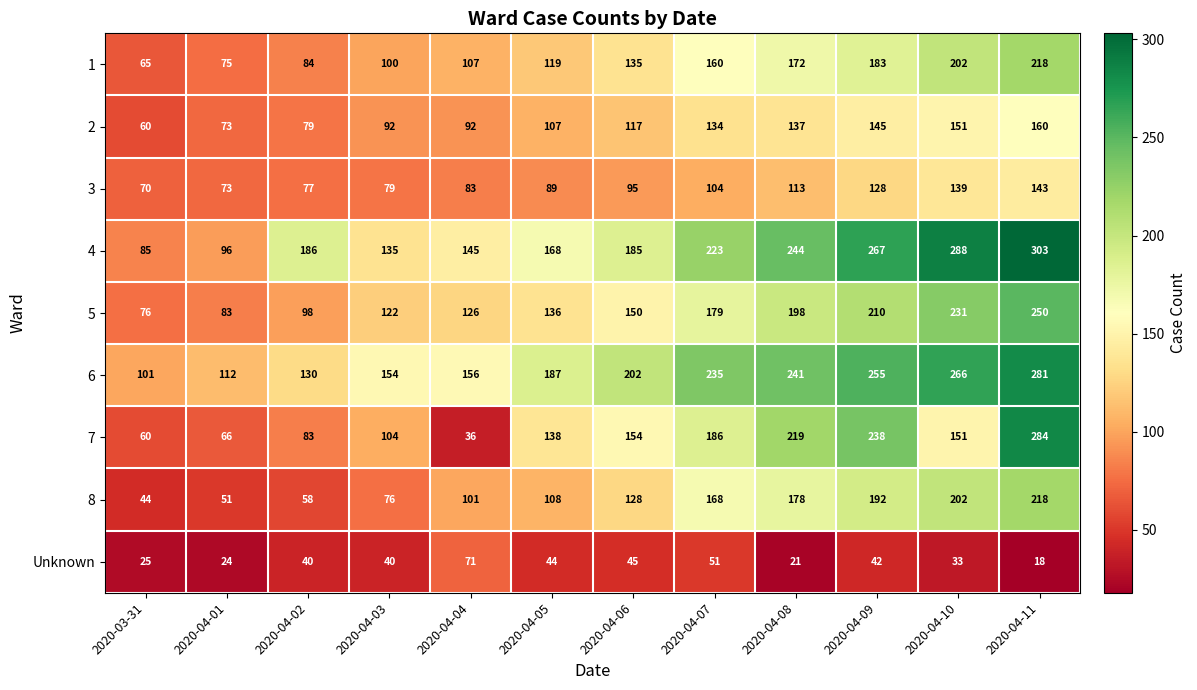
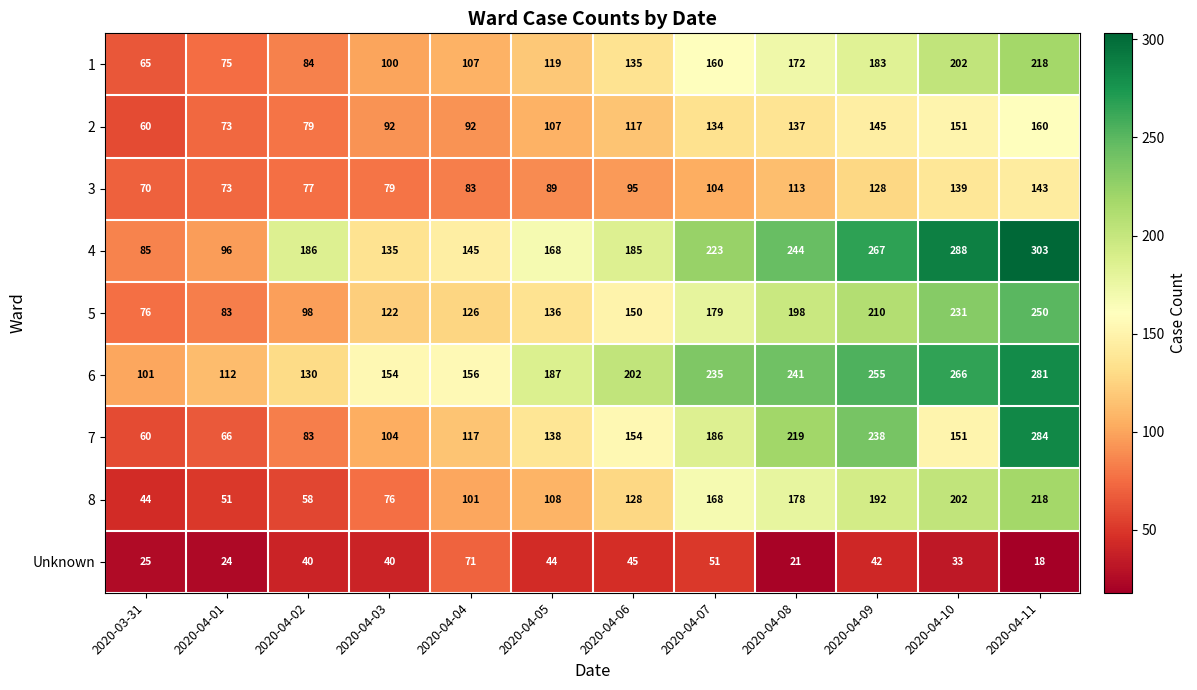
  {
    "1": {
      "2020-03-31": 65,
      "2020-04-01": 75,
      "2020-04-02": 84,
      "2020-04-03": 100,
      "2020-04-04": 107,
      "2020-04-05": 119,
      "2020-04-06": 135,
      "2020-04-07": 160,
      "2020-04-08": 172,
      "2020-04-09": 183,
      "2020-04-10": 202,
      "2020-04-11": 218
    },
    "2": {
      "2020-03-31": 60,
      "2020-04-01": 73,
      "2020-04-02": 79,
      "2020-04-03": 92,
      "2020-04-04": 92,
      "2020-04-05": 107,
      "2020-04-06": 117,
      "2020-04-07": 134,
      "2020-04-08": 137,
      "2020-04-09": 145,
      "2020-04-10": 151,
      "2020-04-11": 160
    },
    "3": {
      "2020-03-31": 70,
      "2020-04-01": 73,
      "2020-04-02": 77,
      "2020-04-03": 79,
      "2020-04-04": 83,
      "2020-04-05": 89,
      "2020-04-06": 95,
      "2020-04-07": 104,
      "2020-04-08": 113,
      "2020-04-09": 128,
      "2020-04-10": 139,
      "2020-04-11": 143
    },
    "4": {
      "2020-03-31": 85,
      "2020-04-01": 96,
      "2020-04-02": 186,
      "2020-04-03": 135,
      "2020-04-04": 145,
      "2020-04-05": 168,
      "2020-04-06": 185,
      "2020-04-07": 223,
      "2020-04-08": 244,
      "2020-04-09": 267,
      "2020-04-10": 288,
      "2020-04-11": 303
    },
    "5": {
      "2020-03-31": 76,
      "2020-04-01": 83,
      "2020-04-02": 98,
      "2020-04-03": 122,
      "2020-04-04": 126,
      "2020-04-05": 136,
      "2020-04-06": 150,
      "2020-04-07": 179,
      "2020-04-08": 198,
      "2020-04-09": 210,
      "2020-04-10": 231,
      "2020-04-11": 250
    },
    "6": {
      "2020-03-31": 101,
      "2020-04-01": 112,
      "2020-04-02": 130,
      "2020-04-03": 154,
      "2020-04-04": 156,
      "2020-04-05": 187,
      "2020-04-06": 202,
      "2020-04-07": 235,
      "2020-04-08": 241,
      "2020-04-09": 255,
      "2020-04-10": 266,
      "2020-04-11": 281
    },
    "7": {
      "2020-03-31": 60,
      "2020-04-01": 66,
      "2020-04-02": 83,
      "2020-04-03": 104,
-     "2020-04-04": 36,
+     "2020-04-04": 117,
      "2020-04-05": 138,
      "2020-04-06": 154,
      "2020-04-07": 186,
      "2020-04-08": 219,
      "2020-04-09": 238,
      "2020-04-10": 151,
      "2020-04-11": 284
    },
    "8": {
      "2020-03-31": 44,
      "2020-04-01": 51,
      "2020-04-02": 58,
      "2020-04-03": 76,
      "2020-04-04": 101,
      "2020-04-05": 108,
      "2020-04-06": 128,
      "2020-04-07": 168,
      "2020-04-08": 178,
      "2020-04-09": 192,
      "2020-04-10": 202,
      "2020-04-11": 218
    },
    "Unknown": {
      "2020-03-31": 25,
      "2020-04-01": 24,
      "2020-04-02": 40,
      "2020-04-03": 40,
      "2020-04-04": 71,
      "2020-04-05": 44,
      "2020-04-06": 45,
      "2020-04-07": 51,
      "2020-04-08": 21,
      "2020-04-09": 42,
      "2020-04-10": 33,
      "2020-04-11": 18
    }
  }
